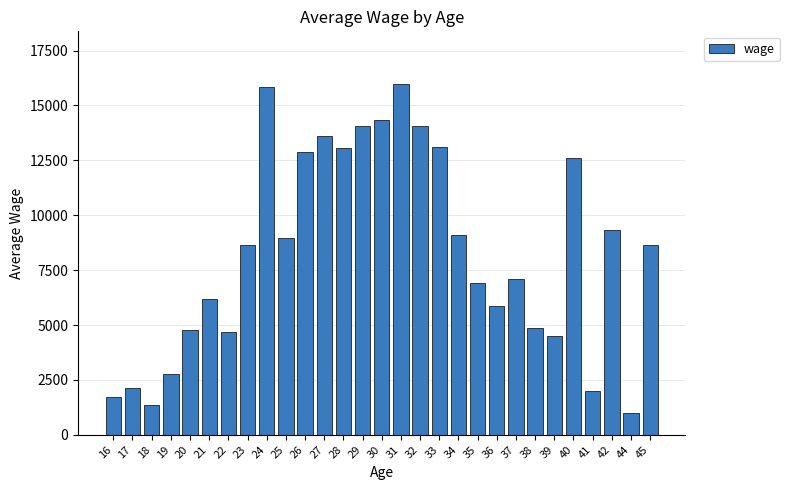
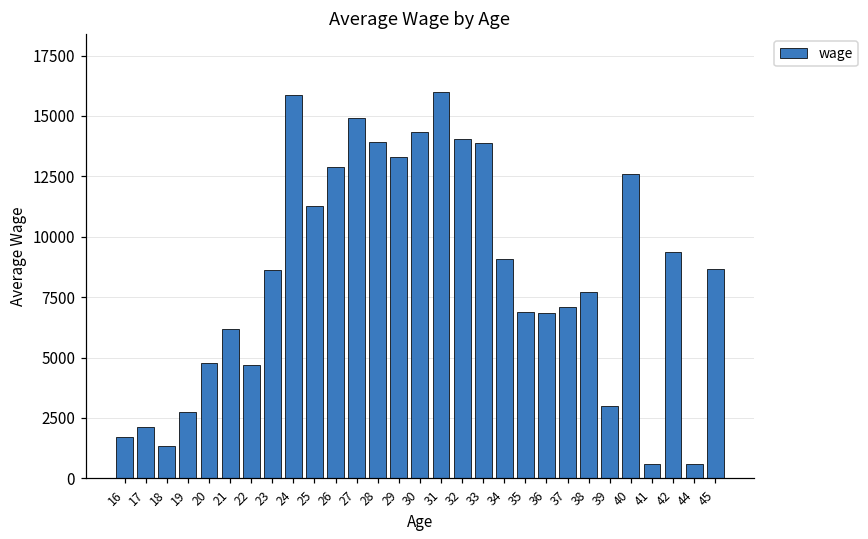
  {
    "16": 1700,
    "17": 2100,
    "18": 1400,
    "19": 2800,
    "20": 4800,
    "21": 6200,
    "22": 4700,
    "23": 8600,
    "24": 15900,
-   "25": 9000,
+   "25": 11300,
    "26": 12900,
-   "27": 13600,
-   "28": 13100,
-   "29": 14100,
+   "27": 14900,
+   "28": 13900,
+   "29": 13300,
    "30": 14300,
    "31": 16000,
    "32": 14000,
-   "33": 13100,
+   "33": 13900,
    "34": 9100,
    "35": 6900,
-   "36": 5900,
+   "36": 6800,
    "37": 7100,
-   "38": 4900,
-   "39": 4500,
+   "38": 7700,
+   "39": 3000,
    "40": 12600,
-   "41": 2000,
+   "41": 600,
    "42": 9300,
-   "44": 1000,
+   "44": 600,
    "45": 8600
  }
